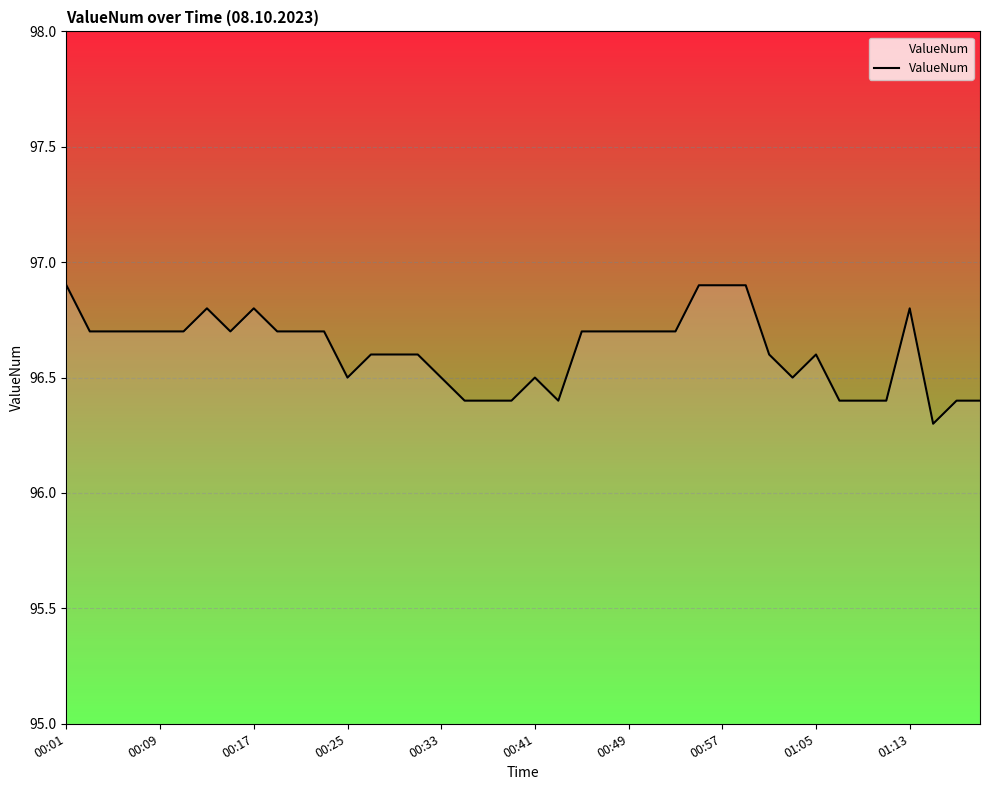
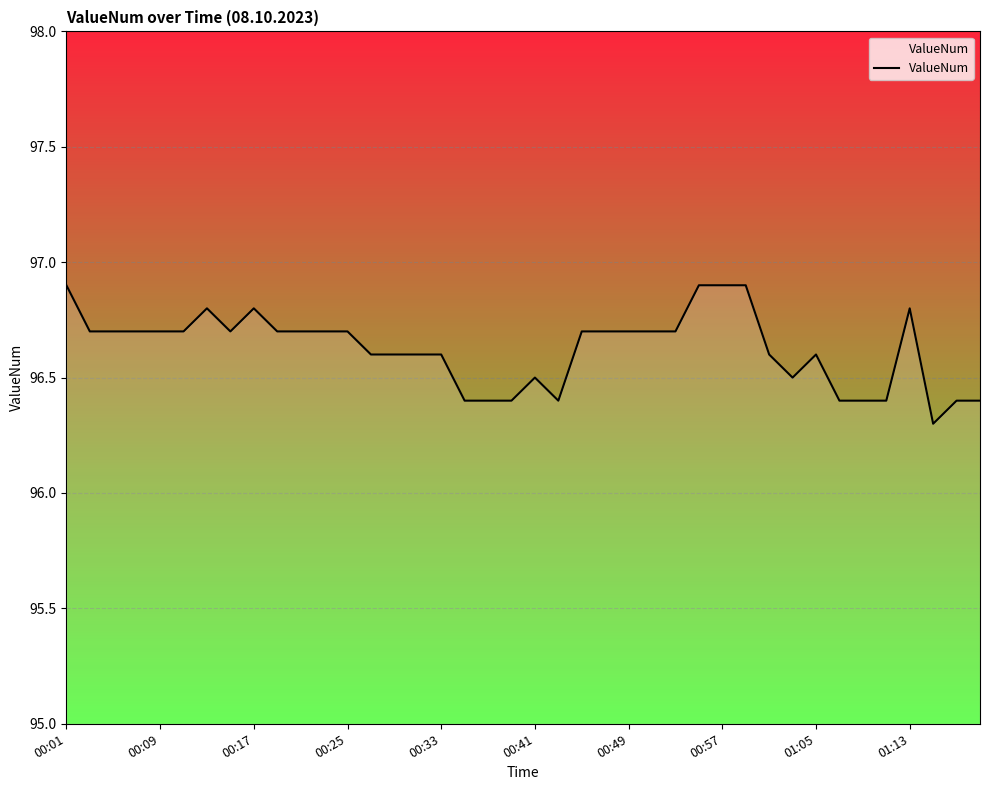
  {
    "00:01": 96.9,
    "00:09": 96.7,
    "00:17": 96.8,
-   "00:25": 96.5,
-   "00:33": 96.5,
+   "00:25": 96.7,
+   "00:33": 96.6,
    "00:41": 96.5,
    "00:49": 96.7,
    "00:57": 96.9,
    "01:05": 96.6,
    "01:13": 96.8
  }
